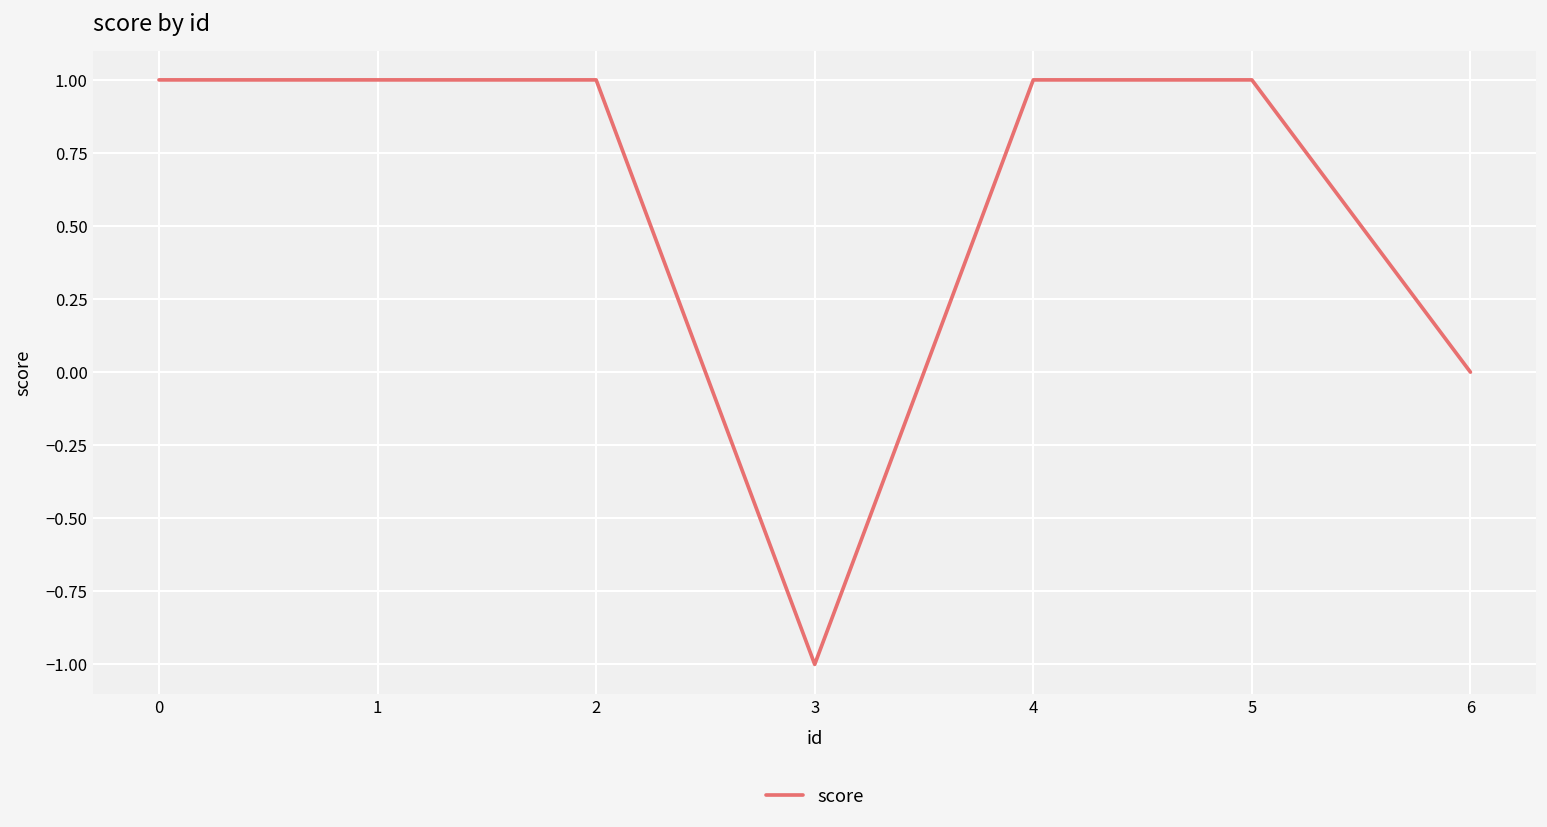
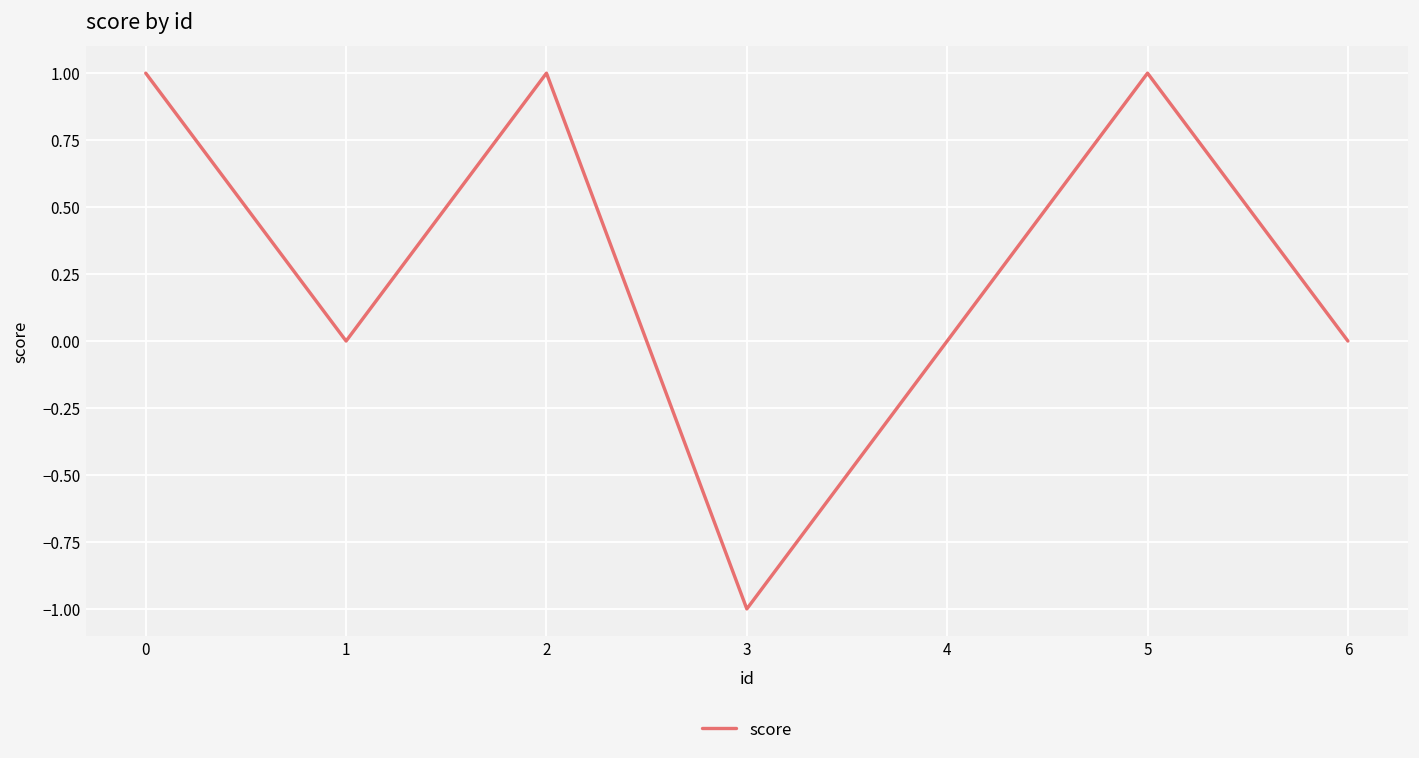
  {
    "0": 1,
-   "1": 1,
+   "1": 0,
    "2": 1,
    "3": -1,
-   "4": 1,
+   "4": 0,
    "5": 1,
    "6": 0
  }
